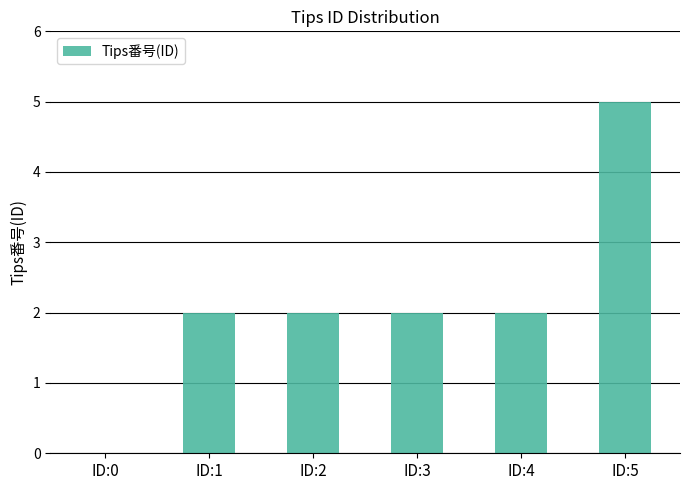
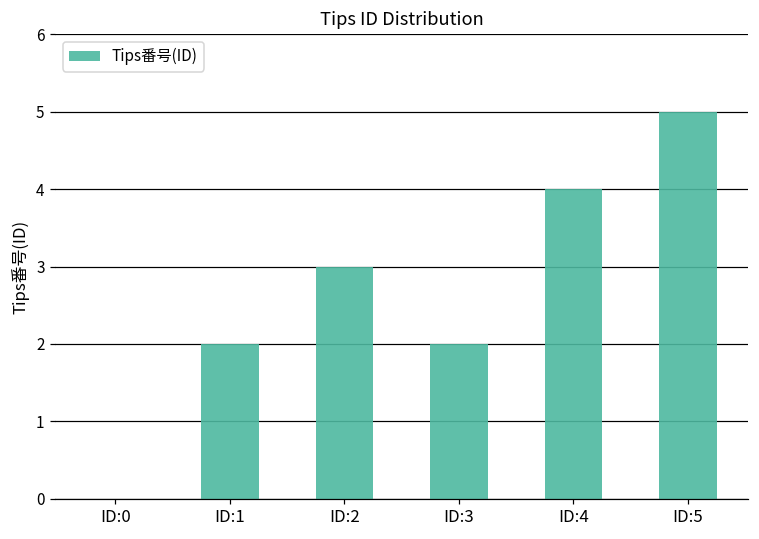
  {
    "ID:0": 0,
    "ID:1": 2,
-   "ID:2": 2,
+   "ID:2": 3,
    "ID:3": 2,
-   "ID:4": 2,
+   "ID:4": 4,
    "ID:5": 5
  }
